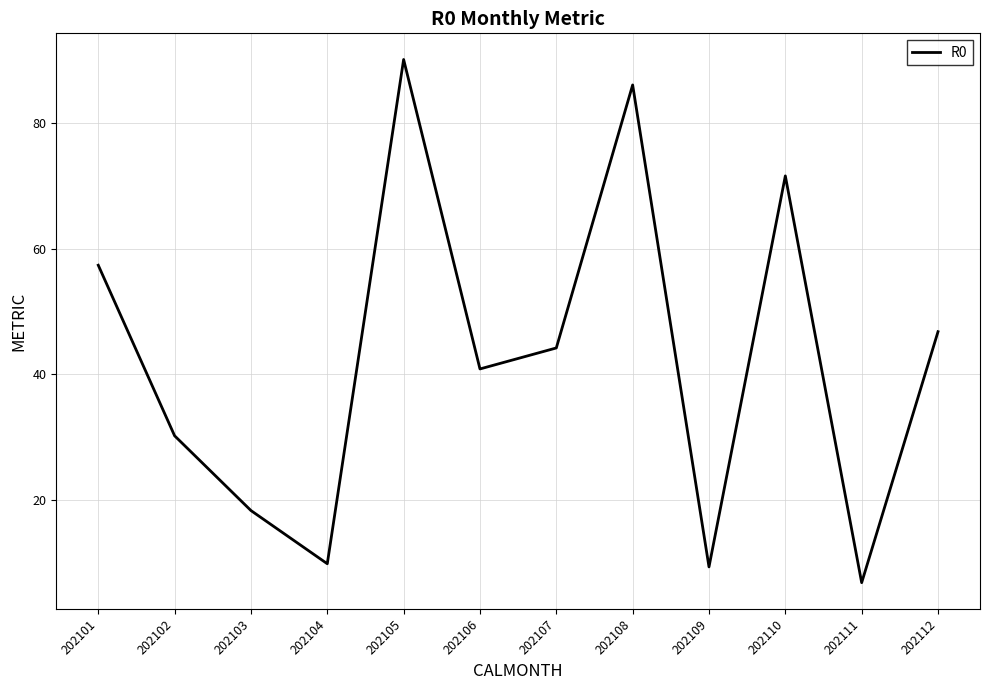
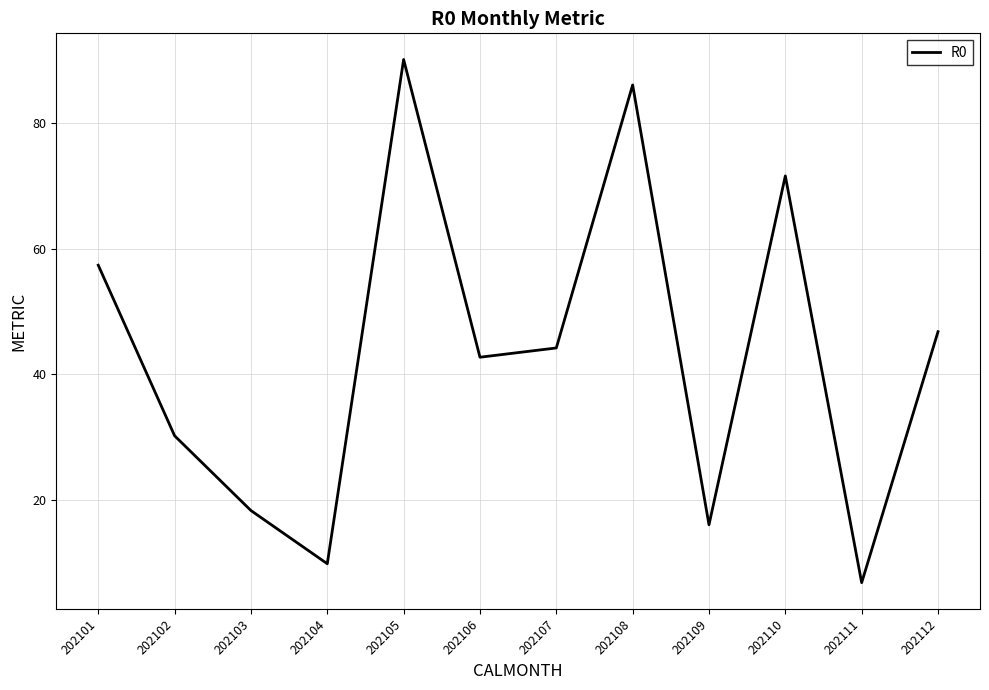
  {
    "202101": 57,
    "202102": 30,
    "202103": 18,
    "202104": 10,
    "202105": 90,
-   "202106": 41,
+   "202106": 43,
    "202107": 44,
    "202108": 86,
-   "202109": 9,
+   "202109": 16,
    "202110": 72,
    "202111": 7,
    "202112": 47
  }
